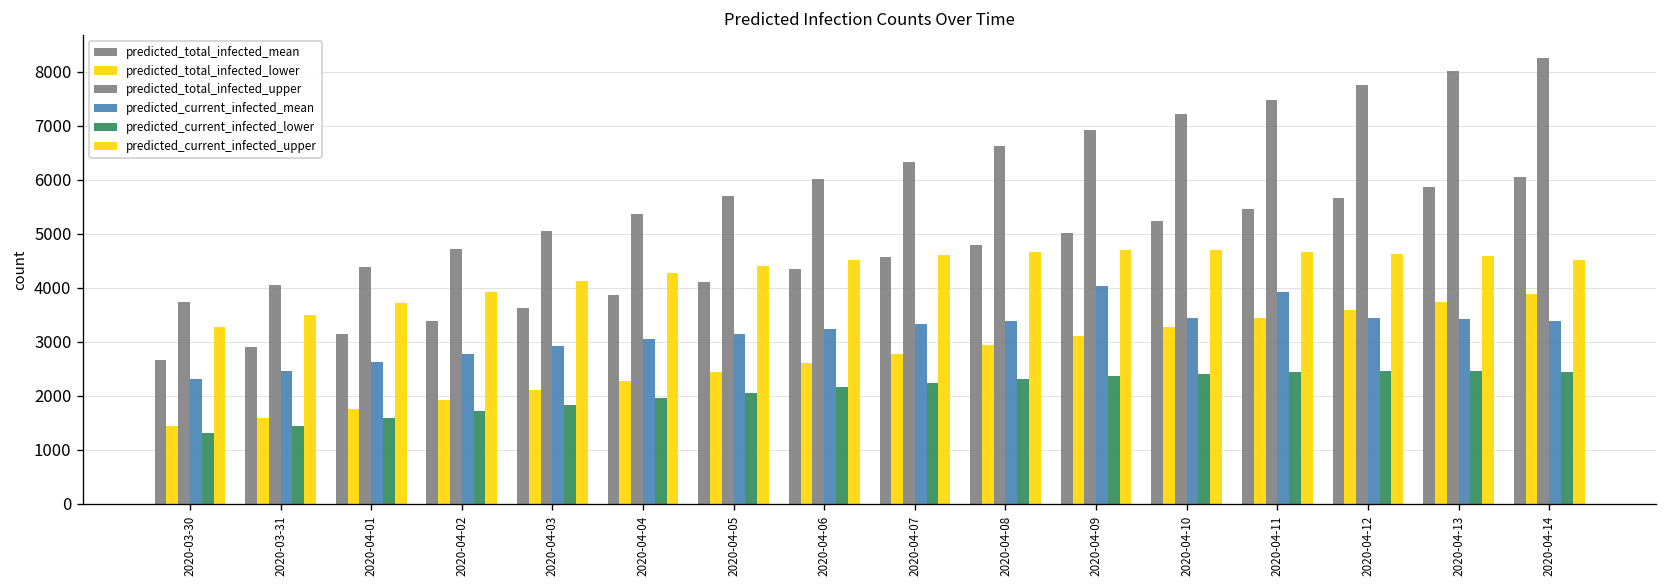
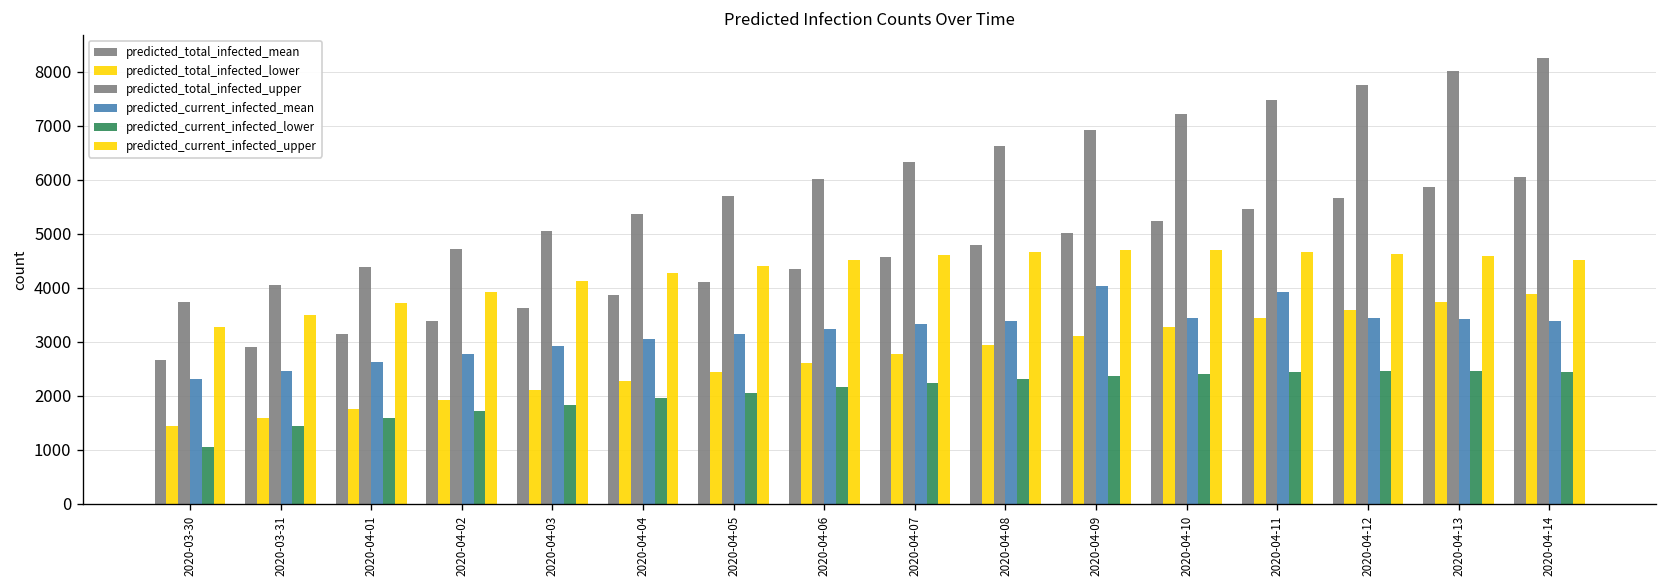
  {
    "predicted_current_infected_mean": {
      "2020-03-30": 2300,
      "2020-03-31": 2500,
      "2020-04-01": 2600,
      "2020-04-02": 2800,
      "2020-04-03": 2900,
      "2020-04-04": 3000,
      "2020-04-05": 3200,
      "2020-04-06": 3200,
      "2020-04-07": 3300,
      "2020-04-08": 3400,
      "2020-04-09": 4000,
      "2020-04-10": 3400,
      "2020-04-11": 3900,
      "2020-04-12": 3400,
      "2020-04-13": 3400,
      "2020-04-14": 3400
    },
    "predicted_current_infected_lower": {
-     "2020-03-30": 1300,
+     "2020-03-30": 1000,
      "2020-03-31": 1400,
      "2020-04-01": 1600,
      "2020-04-02": 1700,
      "2020-04-03": 1800,
      "2020-04-04": 2000,
      "2020-04-05": 2100,
      "2020-04-06": 2200,
      "2020-04-07": 2200,
      "2020-04-08": 2300,
      "2020-04-09": 2400,
      "2020-04-10": 2400,
      "2020-04-11": 2400,
      "2020-04-12": 2400,
      "2020-04-13": 2500,
      "2020-04-14": 2400
    }
  }
